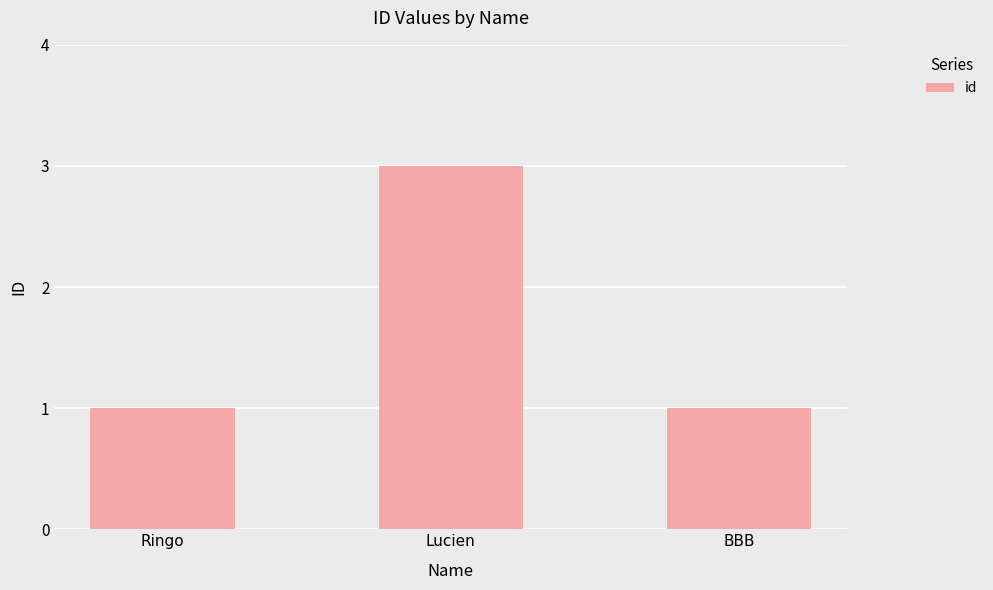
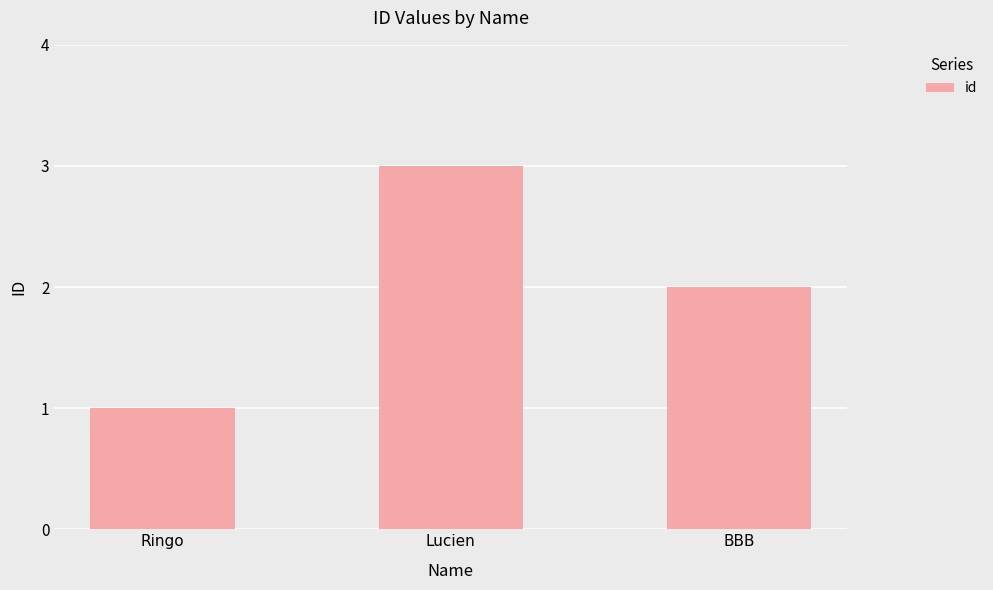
  {
    "Ringo": 1,
    "Lucien": 3,
-   "BBB": 1
+   "BBB": 2
  }
